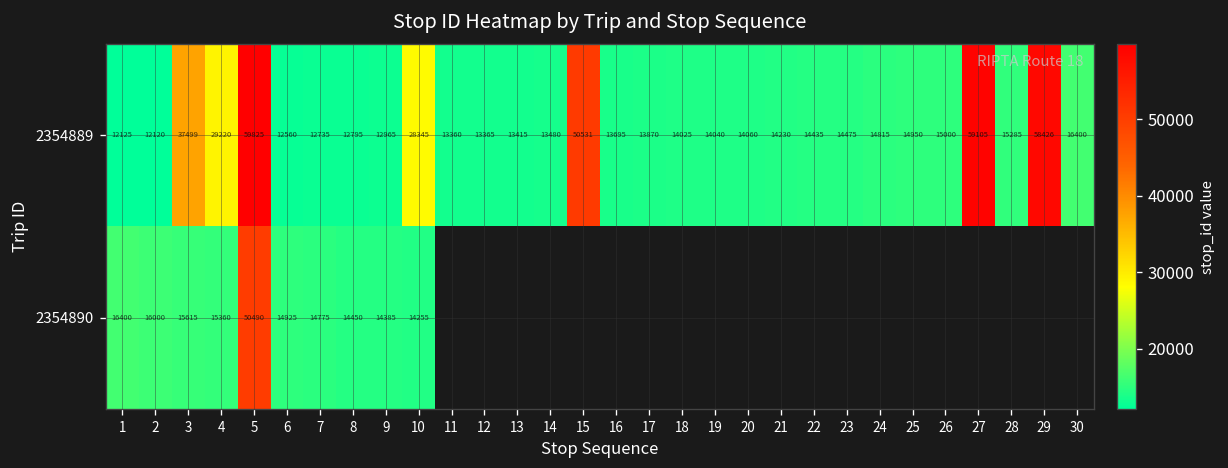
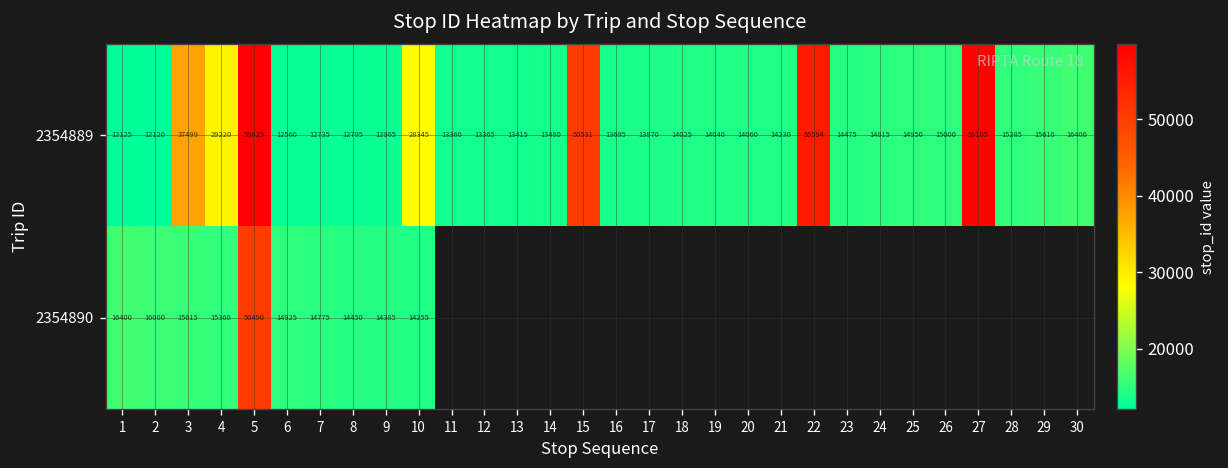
  {
    "2354889": {
      "1": 12125,
      "2": 12120,
      "3": 37499,
      "4": 29220,
      "5": 59825,
      "6": 12560,
      "7": 12735,
      "8": 12795,
      "9": 12965,
      "10": 28345,
      "11": 13360,
      "12": 13365,
      "13": 13415,
      "14": 13480,
      "15": 50531,
      "16": 13695,
      "17": 13870,
      "18": 14025,
      "19": 14040,
      "20": 14060,
      "21": 14230,
-     "22": 14435,
+     "22": 55594,
      "23": 14475,
      "24": 14815,
      "25": 14950,
      "26": 15000,
      "27": 59105,
      "28": 15285,
-     "29": 58426,
+     "29": 15610,
      "30": 16400
    },
    "2354890": {
      "1": 16400,
      "2": 16000,
      "3": 15615,
      "4": 15360,
      "5": 50490,
      "6": 14925,
      "7": 14775,
      "8": 14450,
      "9": 14385,
      "10": 14255
    }
  }
